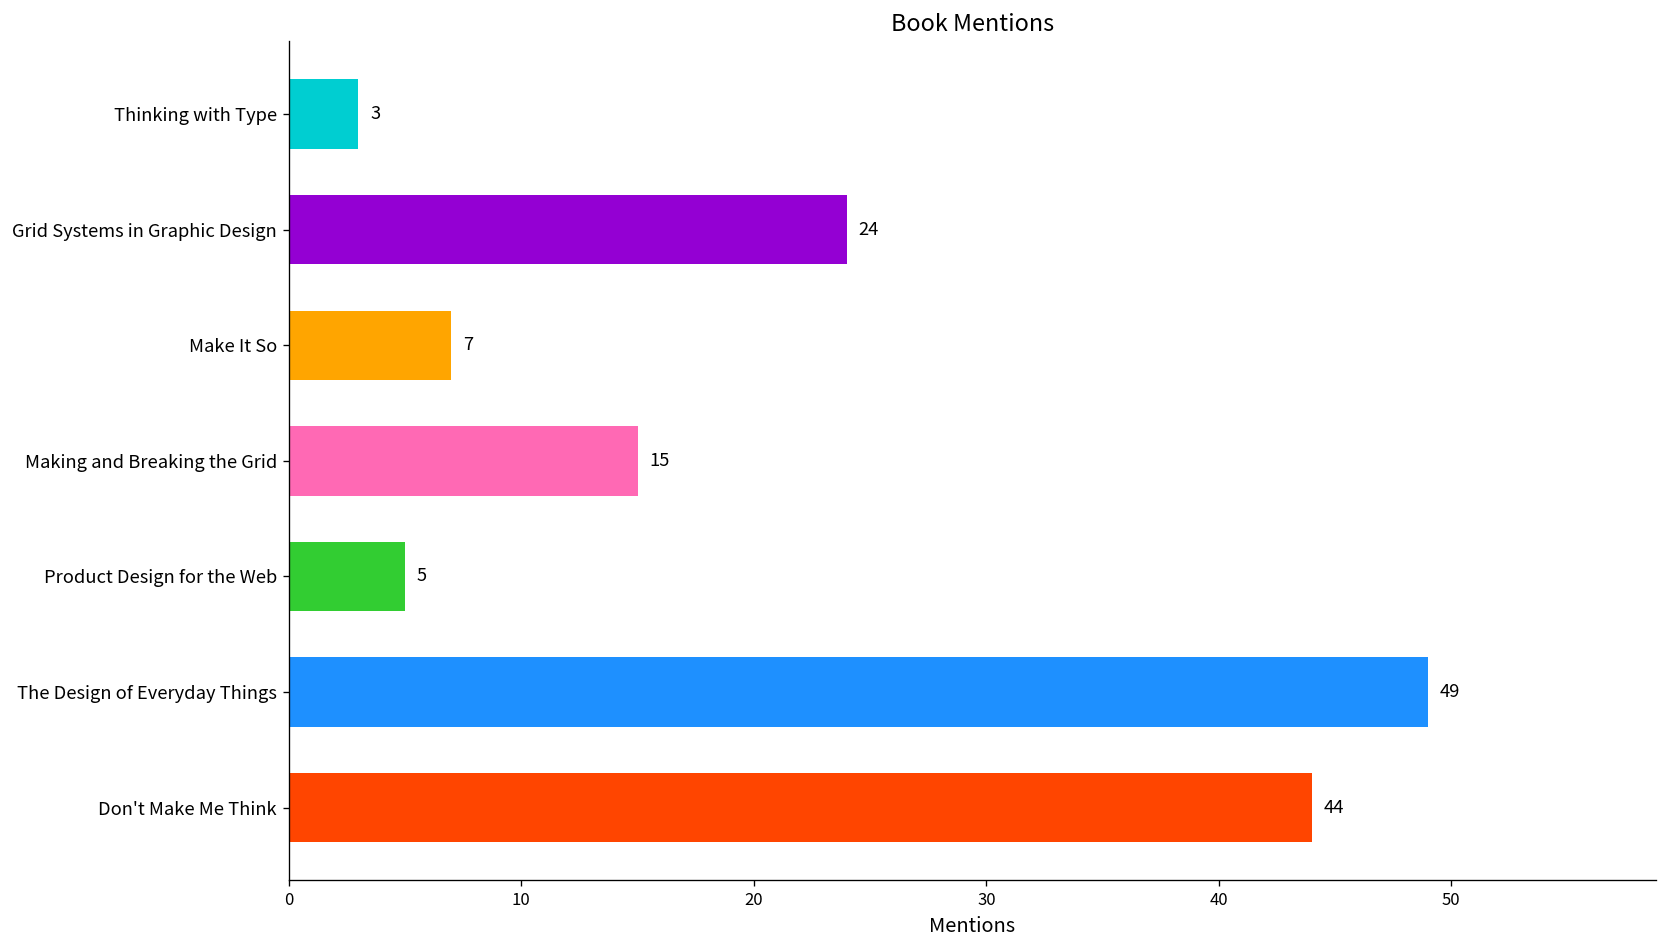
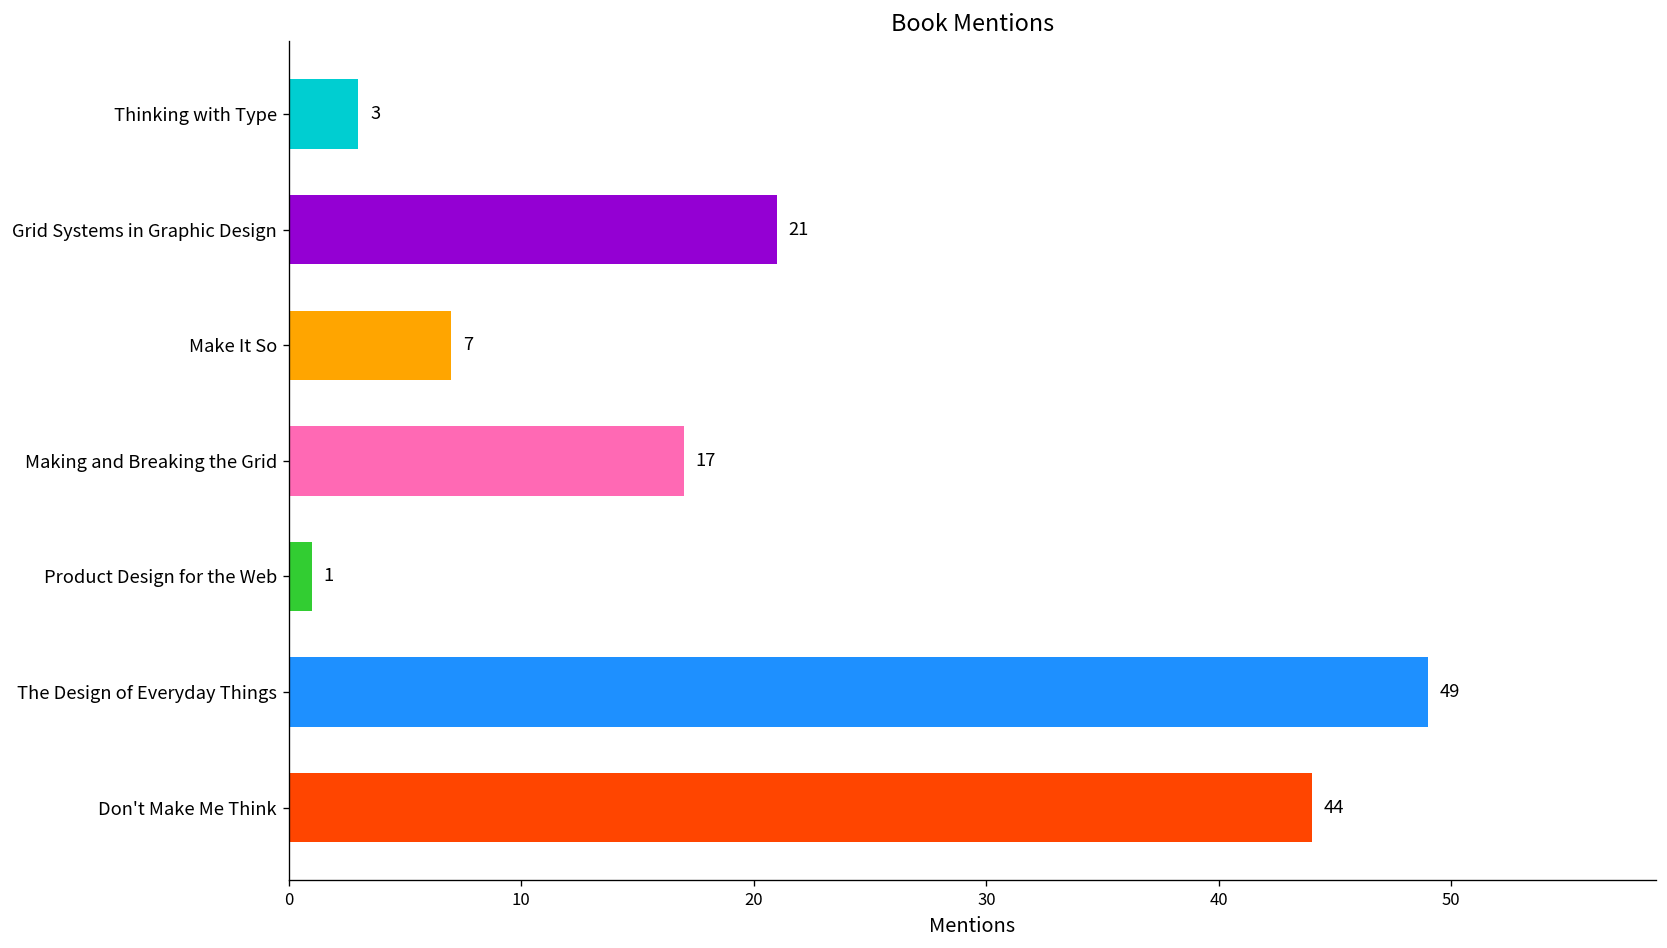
  {
    "Thinking with Type": 3,
-   "Grid Systems in Graphic Design": 24,
+   "Grid Systems in Graphic Design": 21,
    "Make It So": 7,
-   "Making and Breaking the Grid": 15,
-   "Product Design for the Web": 5,
+   "Making and Breaking the Grid": 17,
+   "Product Design for the Web": 1,
    "The Design of Everyday Things": 49,
    "Don't Make Me Think": 44
  }
